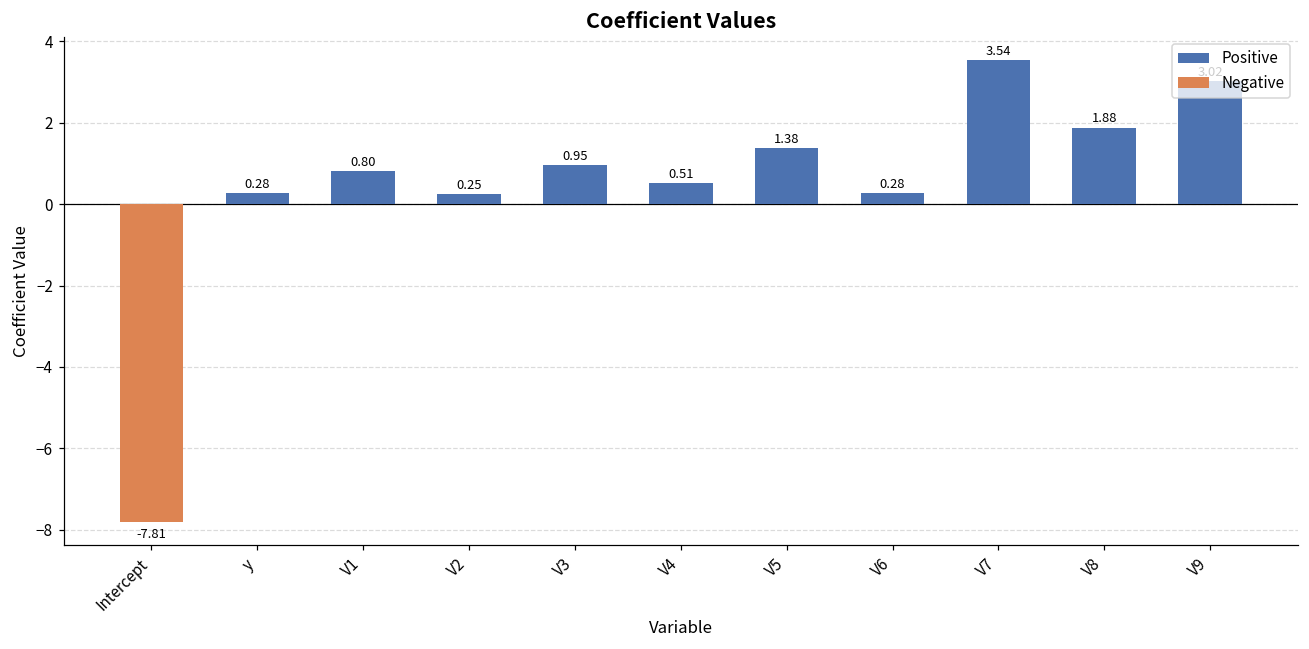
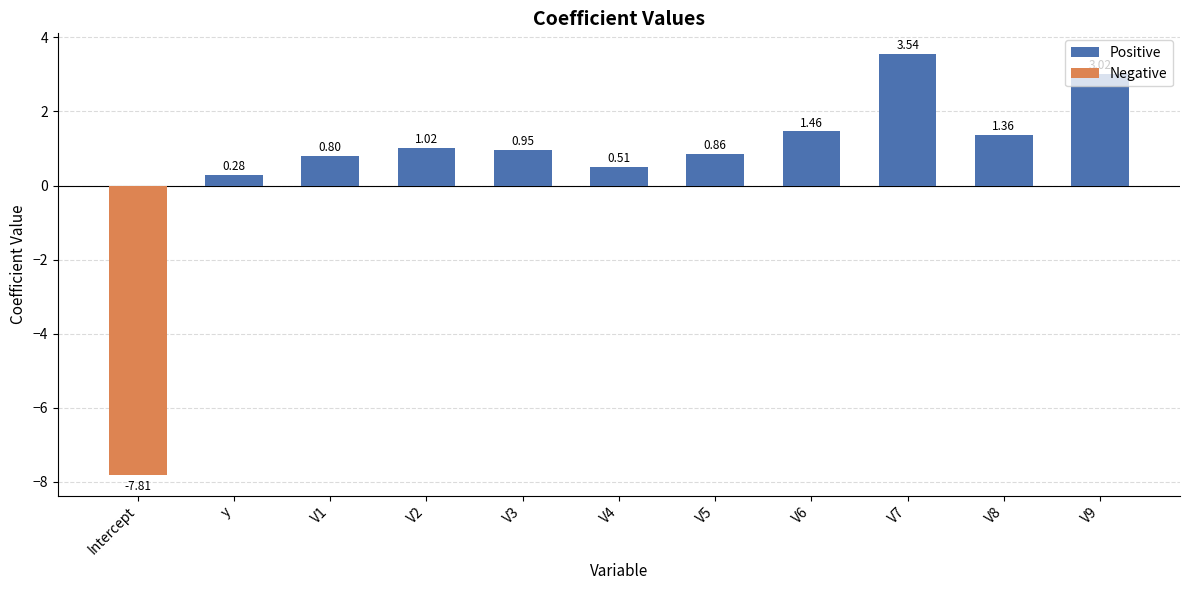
  {
    "Positive": {
      "y": 0.28,
      "V1": 0.80,
-     "V2": 0.25,
+     "V2": 1.02,
      "V3": 0.95,
      "V4": 0.51,
-     "V5": 1.38,
-     "V6": 0.28,
+     "V5": 0.86,
+     "V6": 1.46,
      "V7": 3.54,
-     "V8": 1.88
+     "V8": 1.36
    },
    "Negative": {
      "Intercept": -7.81
    }
  }
